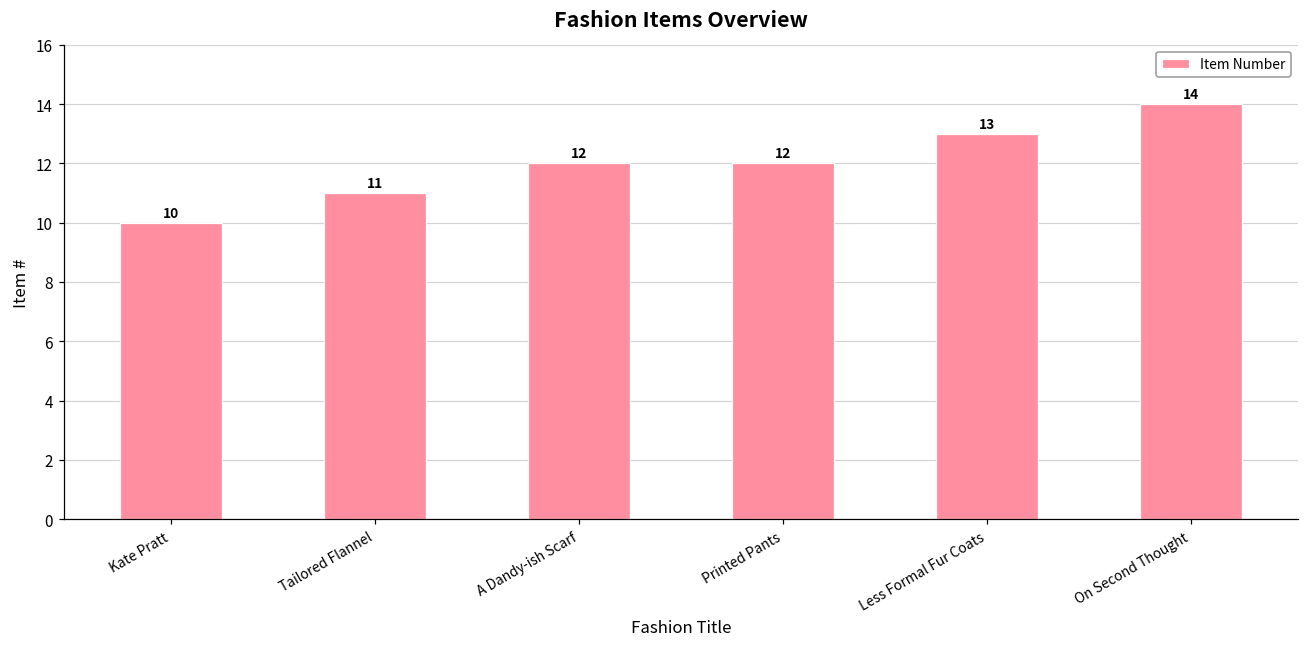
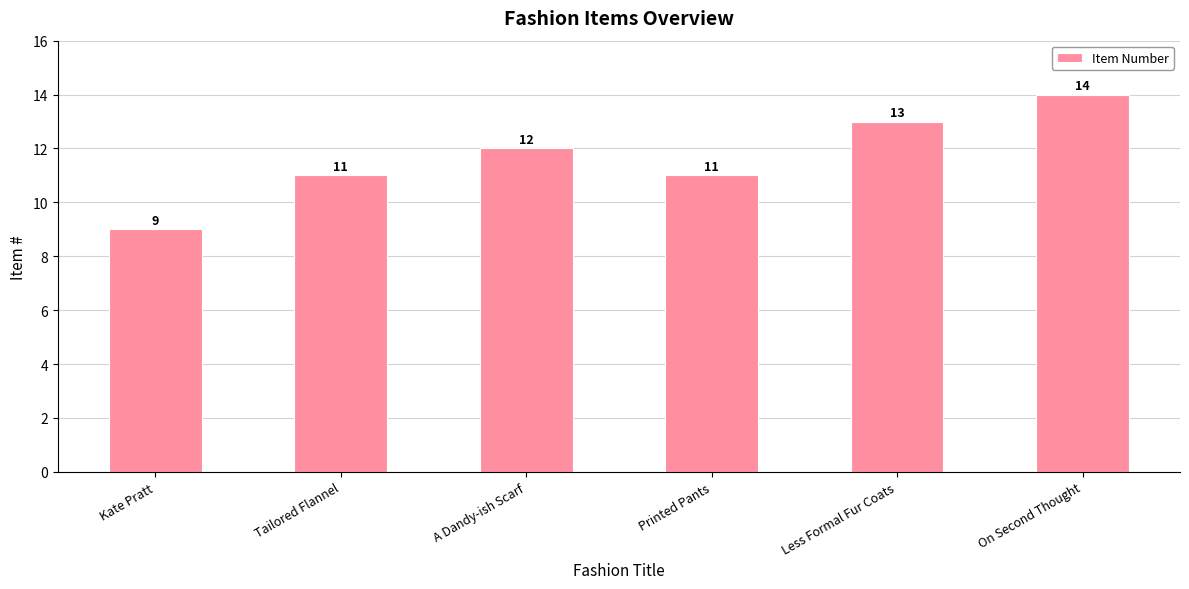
  {
-   "Kate Pratt": 10,
+   "Kate Pratt": 9,
    "Tailored Flannel": 11,
    "A Dandy-ish Scarf": 12,
-   "Printed Pants": 12,
+   "Printed Pants": 11,
    "Less Formal Fur Coats": 13,
    "On Second Thought": 14
  }
